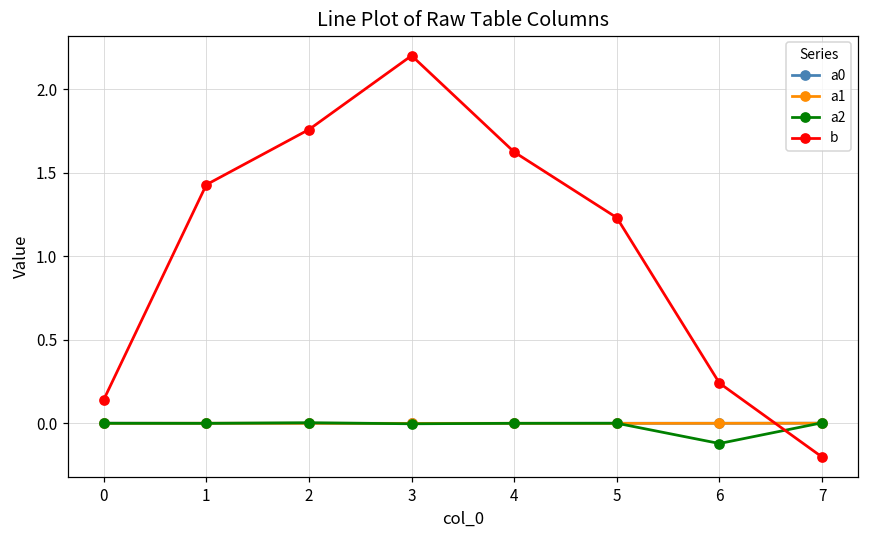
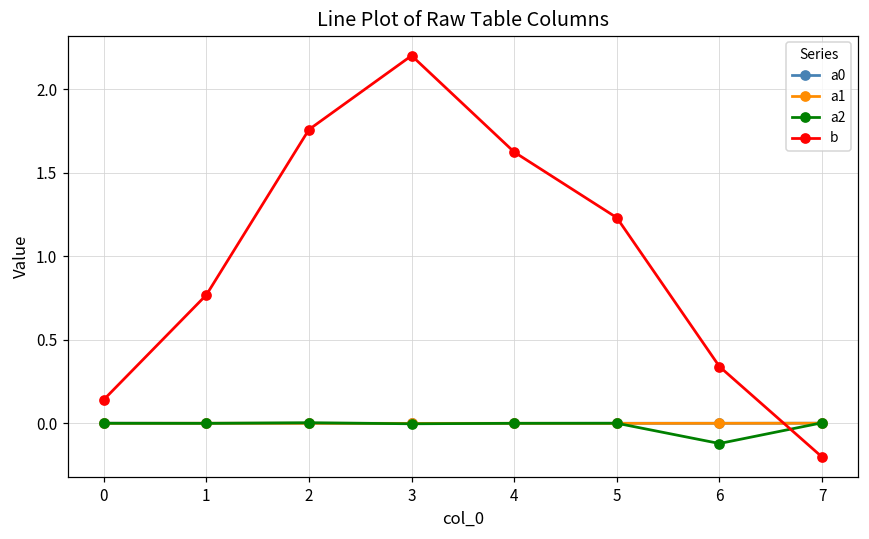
  {
    "a1": {
      "6": 0.00
    },
    "a2": {
      "6": -0.12
    },
    "b": {
      "0": 0.14,
-     "1": 1.43,
+     "1": 0.77,
      "2": 1.76,
      "3": 2.20,
      "4": 1.62,
      "5": 1.23,
-     "6": 0.24,
+     "6": 0.34,
      "7": -0.20
    }
  }
